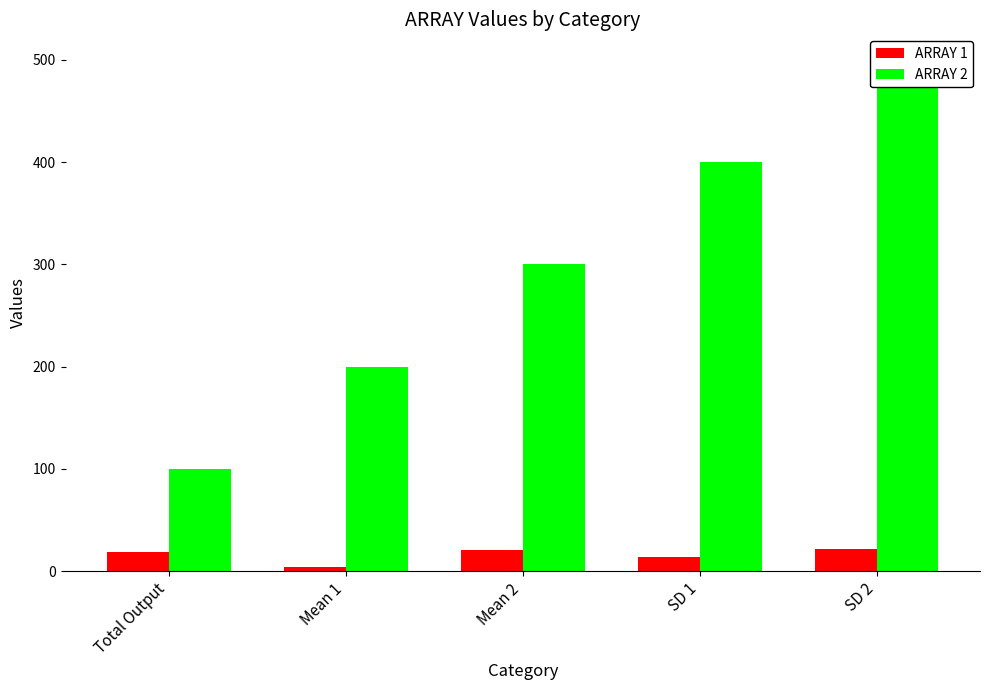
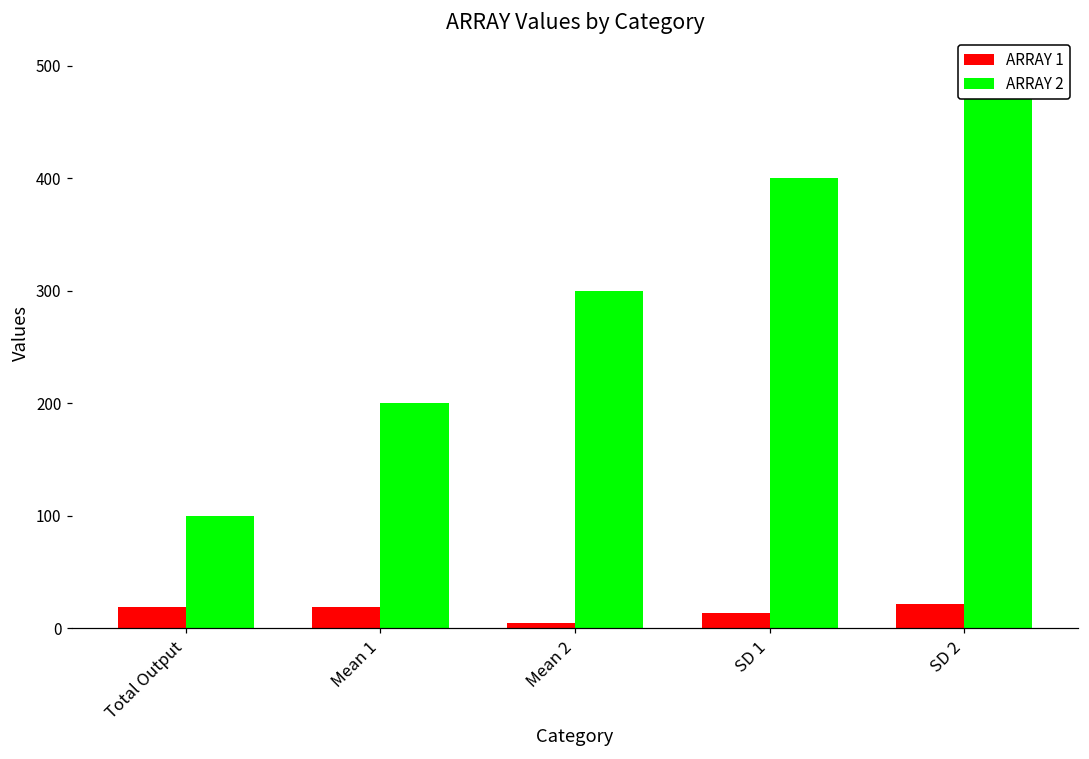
  {
    "ARRAY 1": {
      "Total Output": 19,
-     "Mean 1": 4,
-     "Mean 2": 21,
+     "Mean 1": 19,
+     "Mean 2": 5,
      "SD 1": 14,
      "SD 2": 22
    },
    "ARRAY 2": {
      "Total Output": 100,
      "Mean 1": 200,
      "Mean 2": 300,
      "SD 1": 400
    }
  }
